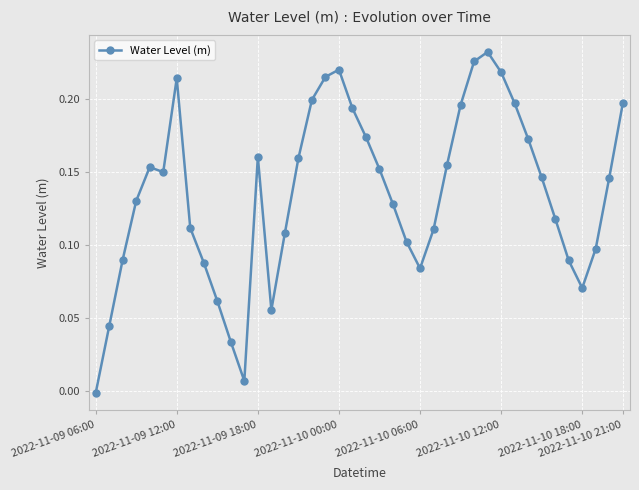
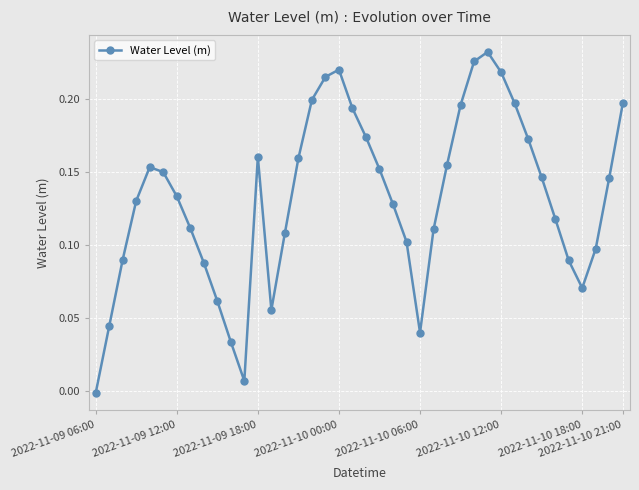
  {
    "2022-11-09 06:00": -0.002,
-   "2022-11-09 12:00": 0.214,
+   "2022-11-09 12:00": 0.133,
    "2022-11-09 18:00": 0.160,
    "2022-11-10 00:00": 0.220,
-   "2022-11-10 06:00": 0.084,
+   "2022-11-10 06:00": 0.040,
    "2022-11-10 12:00": 0.218,
    "2022-11-10 18:00": 0.070,
    "2022-11-10 21:00": 0.197
  }
